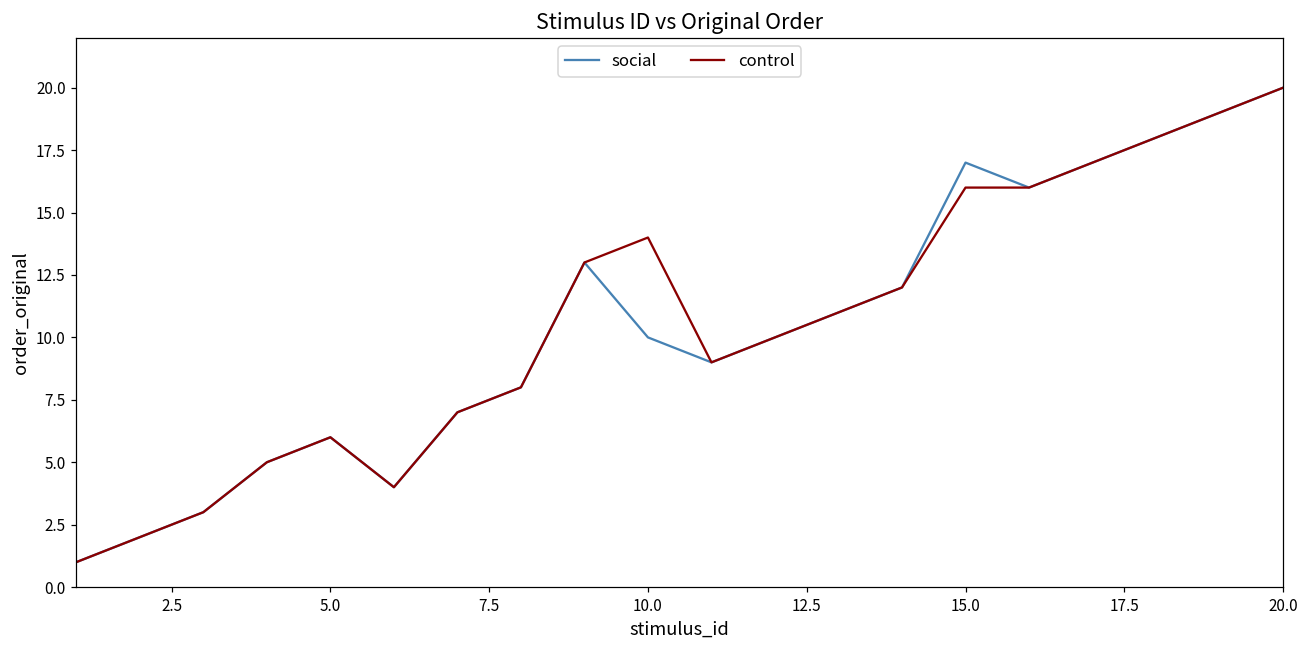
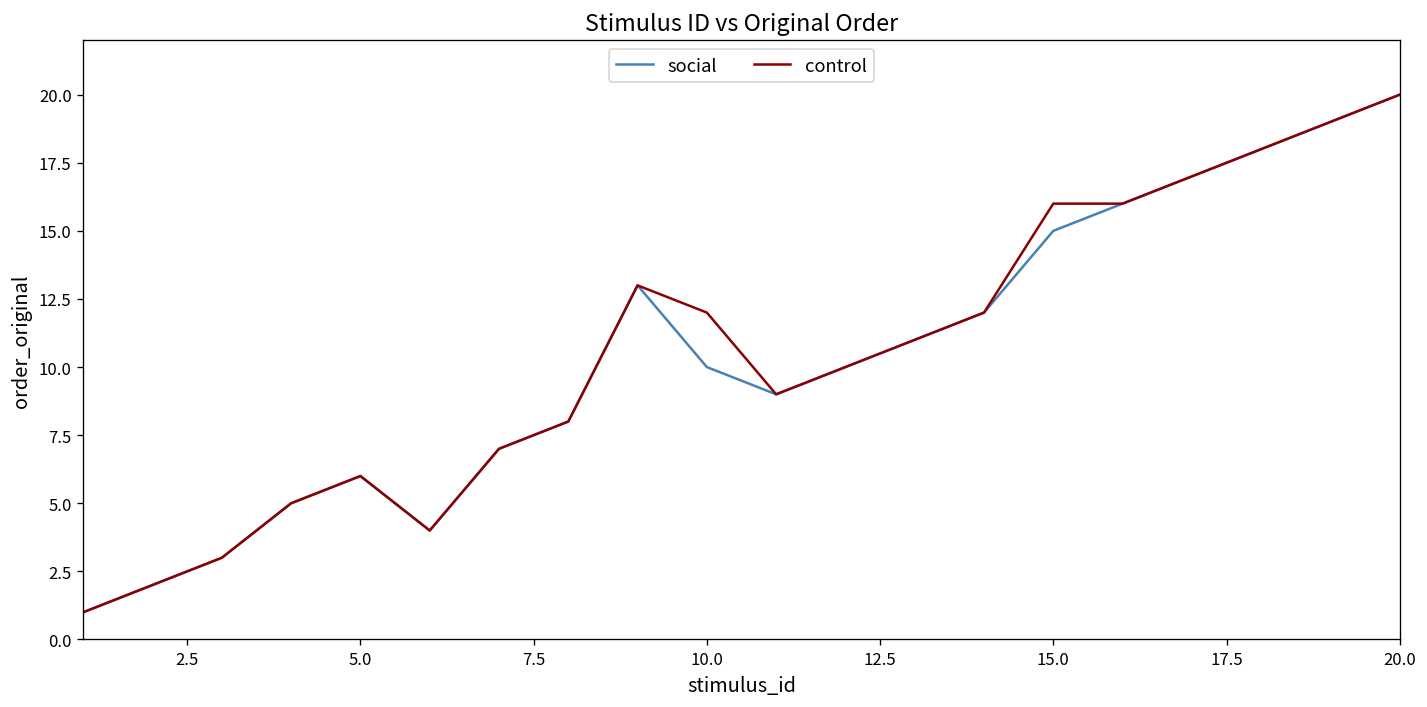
  {
    "social": {
      "10.0": 10,
-     "15.0": 17
+     "15.0": 15
    },
    "control": {
-     "10.0": 14,
+     "10.0": 12,
      "15.0": 16
    }
  }
